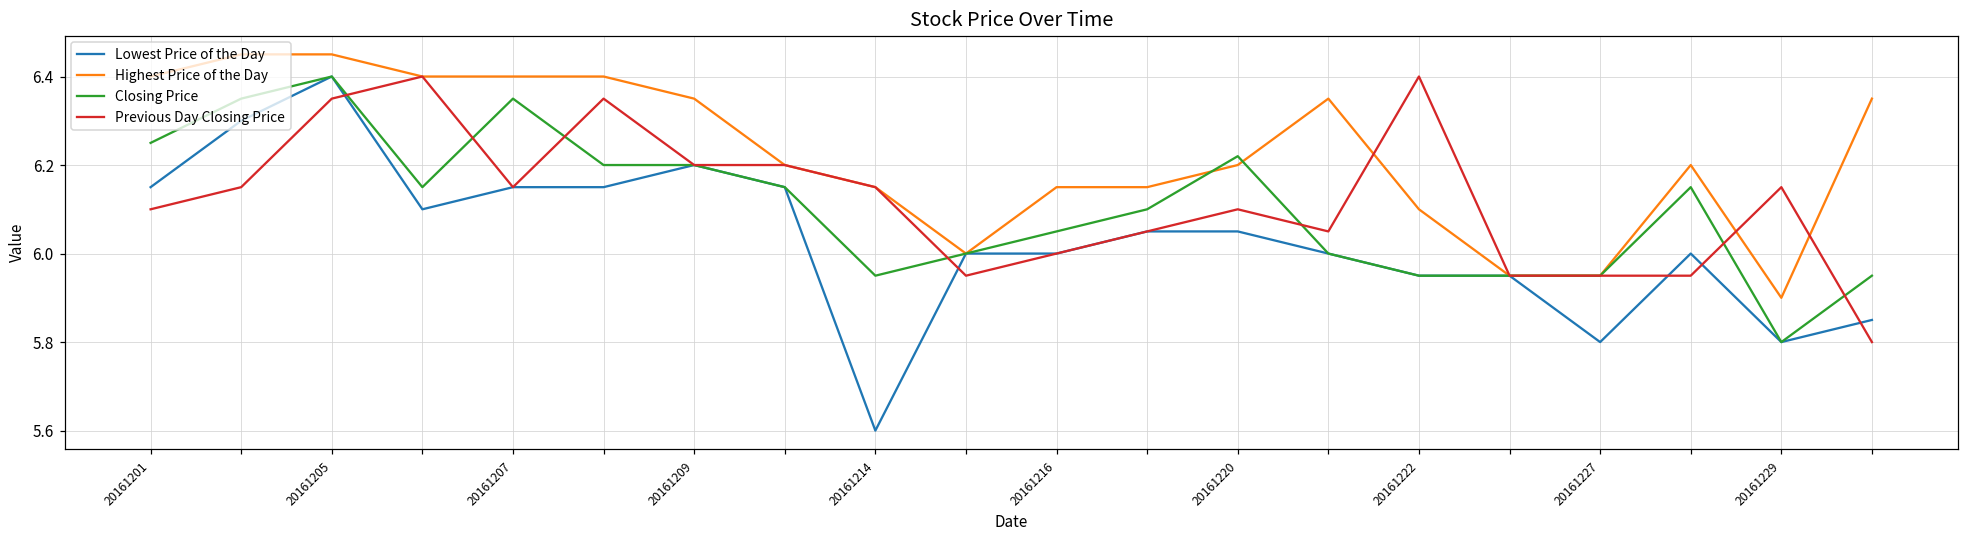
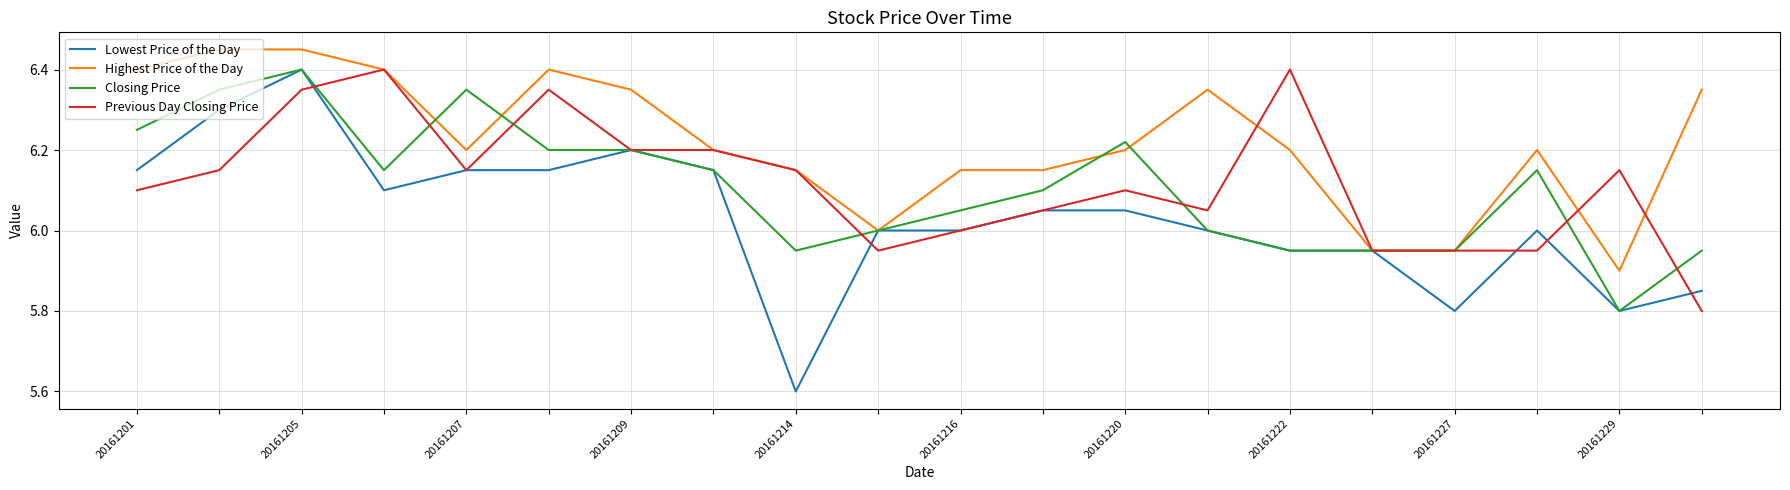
  {
    "Lowest Price of the Day": {
      "20161201": 6.15,
      "20161214": 5.6,
      "20161220": 6.05,
      "20161227": 5.8
    },
    "Highest Price of the Day": {
      "20161205": 6.45,
-     "20161207": 6.4,
+     "20161207": 6.2,
      "20161209": 6.35,
      "20161216": 6.15,
      "20161220": 6.2,
-     "20161222": 6.1,
+     "20161222": 6.2,
      "20161229": 5.9
    },
    "Closing Price": {
      "20161201": 6.25,
      "20161207": 6.35,
      "20161214": 5.95,
      "20161216": 6.05,
      "20161220": 6.22
    },
    "Previous Day Closing Price": {
      "20161201": 6.1,
      "20161205": 6.35,
      "20161220": 6.1,
      "20161222": 6.4,
      "20161229": 6.15
    }
  }
